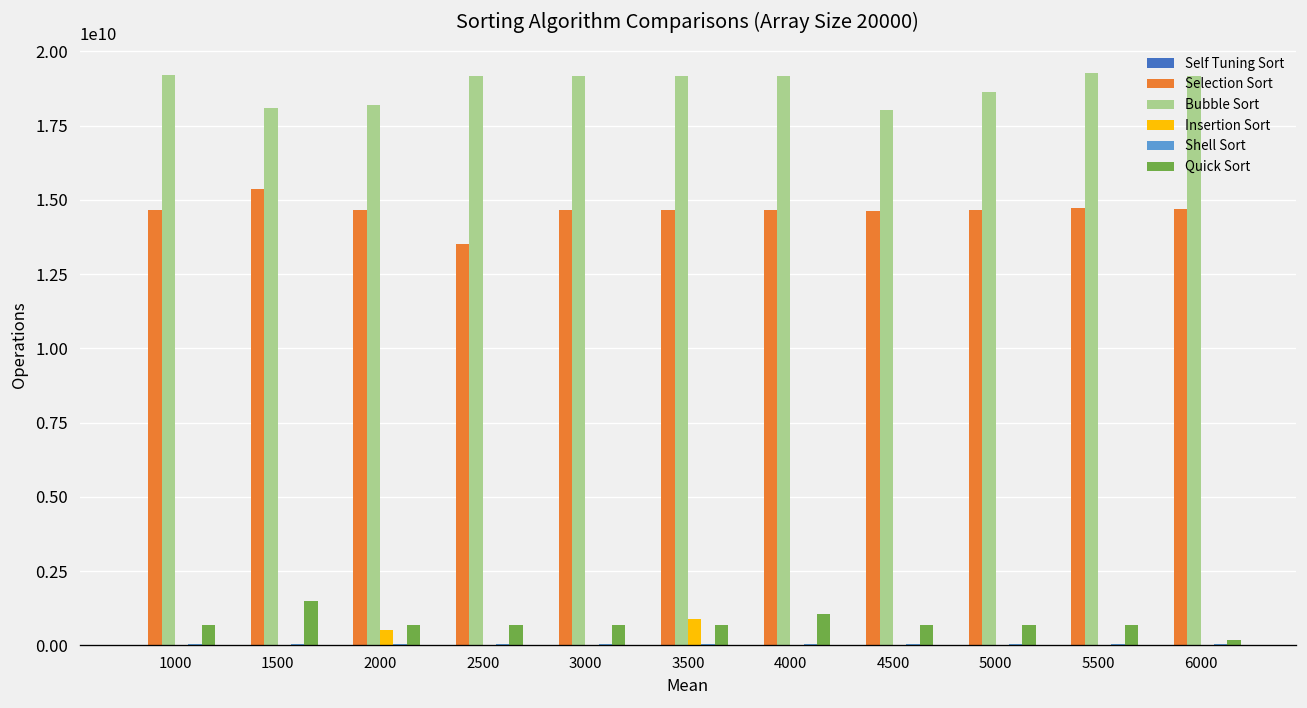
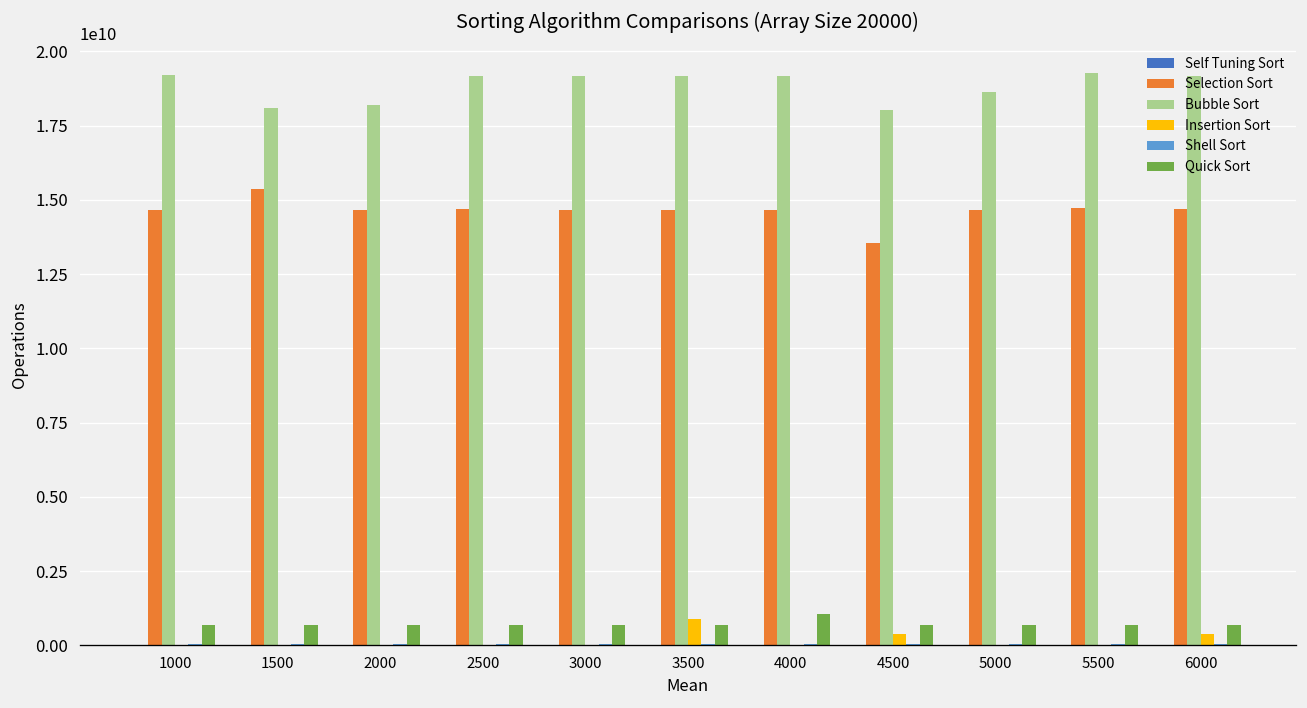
  {
    "Selection Sort": {
      "1000": 14700000000,
      "1500": 15400000000,
      "2000": 14700000000,
-     "2500": 13500000000,
+     "2500": 14700000000,
      "3000": 14600000000,
      "3500": 14700000000,
      "4000": 14700000000,
-     "4500": 14600000000,
+     "4500": 13500000000,
      "5000": 14700000000,
      "5500": 14700000000,
      "6000": 14700000000
    },
    "Bubble Sort": {
      "1000": 19200000000,
      "1500": 18100000000,
      "2000": 18200000000,
      "2500": 19200000000,
      "3000": 19200000000,
      "3500": 19200000000,
      "4000": 19200000000,
      "4500": 18000000000,
      "5000": 18600000000,
      "5500": 19300000000,
      "6000": 19200000000
    },
    "Insertion Sort": {
-     "2000": 500000000,
+     "2000": 0,
      "3500": 900000000,
-     "4500": 0,
-     "6000": 0
+     "4500": 400000000,
+     "6000": 400000000
    },
    "Quick Sort": {
      "1000": 700000000,
-     "1500": 1500000000,
+     "1500": 700000000,
      "2000": 700000000,
      "2500": 700000000,
      "3000": 700000000,
      "3500": 700000000,
      "4000": 1000000000,
      "4500": 700000000,
      "5000": 700000000,
      "5500": 700000000,
-     "6000": 200000000
+     "6000": 700000000
    }
  }
